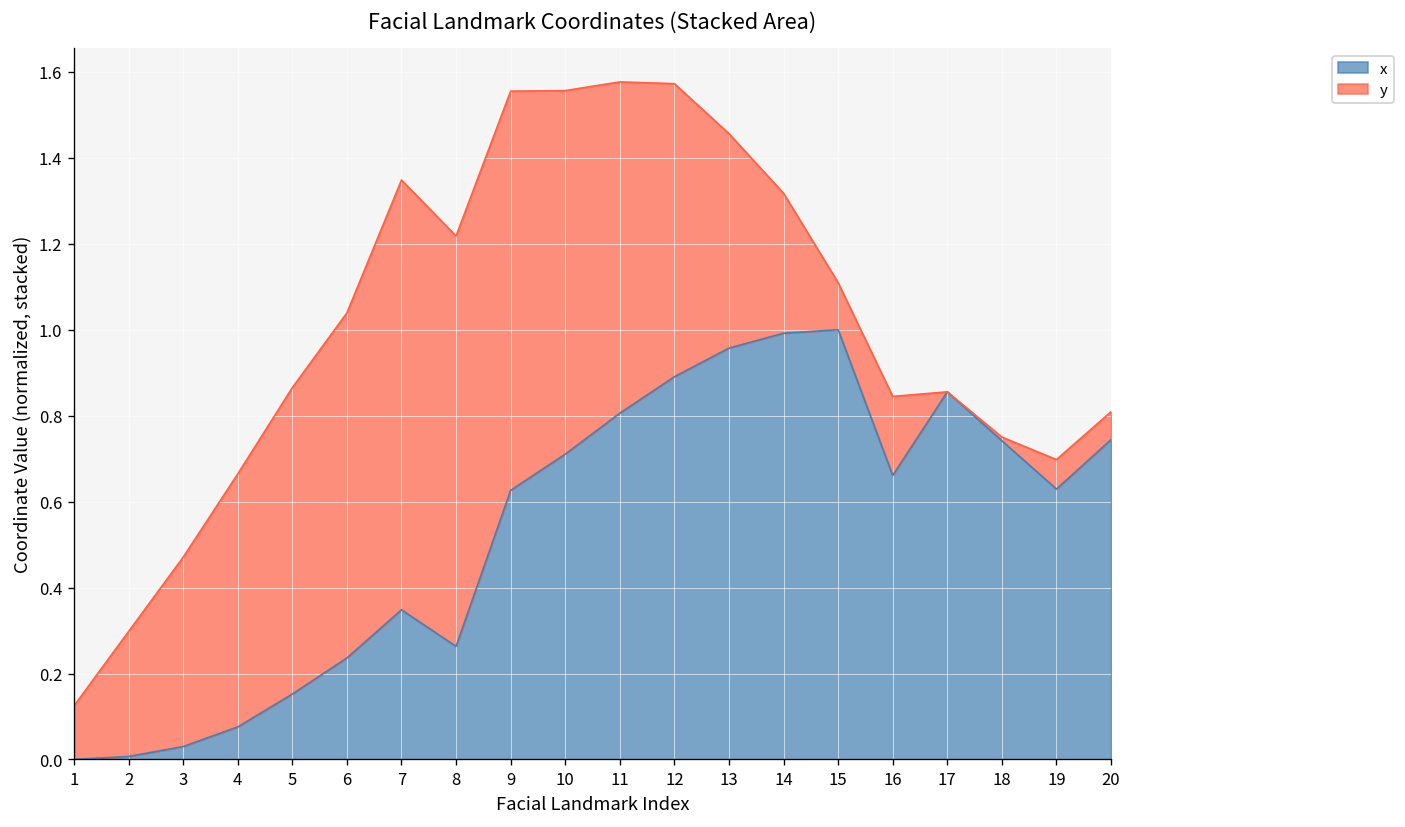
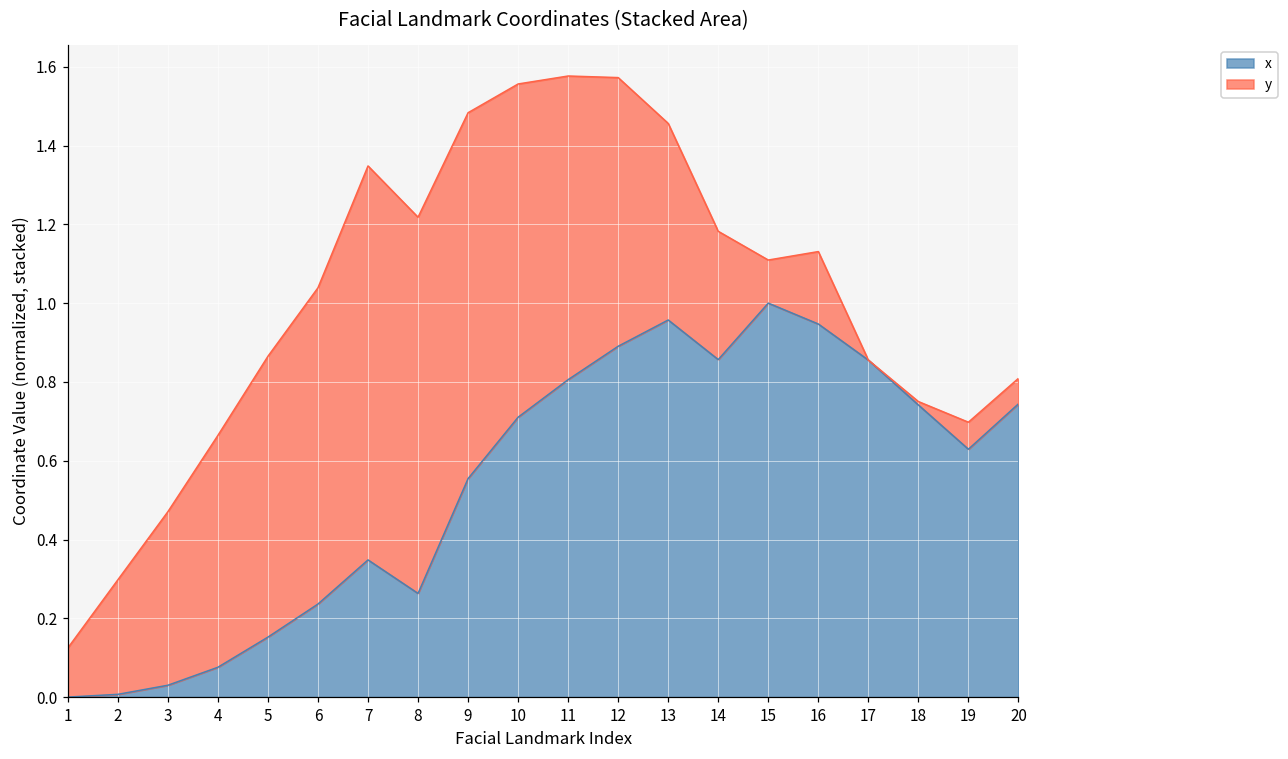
  {
    "x": {
      "1": 0.00,
      "2": 0.01,
      "3": 0.03,
      "4": 0.08,
      "5": 0.15,
      "6": 0.24,
      "7": 0.35,
      "8": 0.26,
-     "9": 0.63,
+     "9": 0.55,
      "10": 0.71,
      "11": 0.81,
      "12": 0.89,
      "13": 0.96,
-     "14": 0.99,
+     "14": 0.86,
      "15": 1.00,
-     "16": 0.66,
+     "16": 0.95,
      "18": 0.74,
      "19": 0.63,
      "20": 0.74
    },
    "y": {
      "1": 0.12,
      "2": 0.29,
      "3": 0.44,
      "4": 0.59,
      "5": 0.71,
      "6": 0.80,
      "7": 1.00,
      "8": 0.95,
      "9": 0.93,
      "10": 0.85,
      "11": 0.77,
      "12": 0.68,
      "13": 0.50,
      "14": 0.33,
      "15": 0.11,
      "16": 0.18,
      "18": 0.01,
      "19": 0.07,
      "20": 0.06
    }
  }
